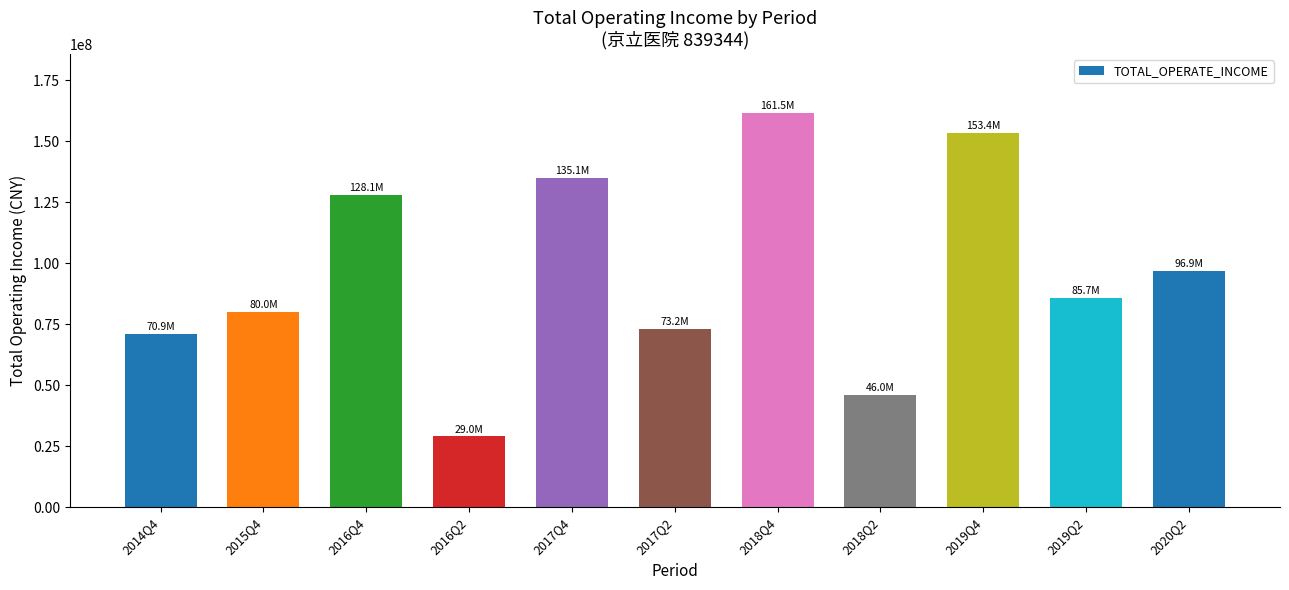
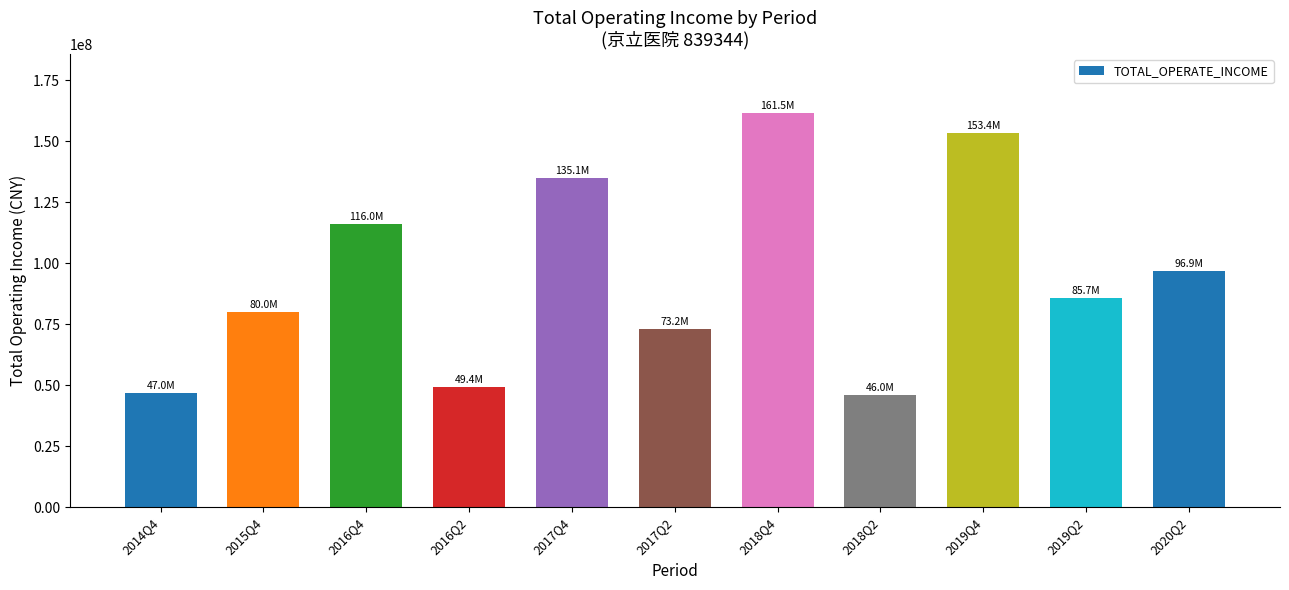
  {
-   "2014Q4": "70.9M",
+   "2014Q4": "47.0M",
    "2015Q4": "80.0M",
-   "2016Q4": "128.1M",
-   "2016Q2": "29.0M",
+   "2016Q4": "116.0M",
+   "2016Q2": "49.4M",
    "2017Q4": "135.1M",
    "2017Q2": "73.2M",
    "2018Q4": "161.5M",
    "2018Q2": "46.0M",
    "2019Q4": "153.4M",
    "2019Q2": "85.7M",
    "2020Q2": "96.9M"
  }
